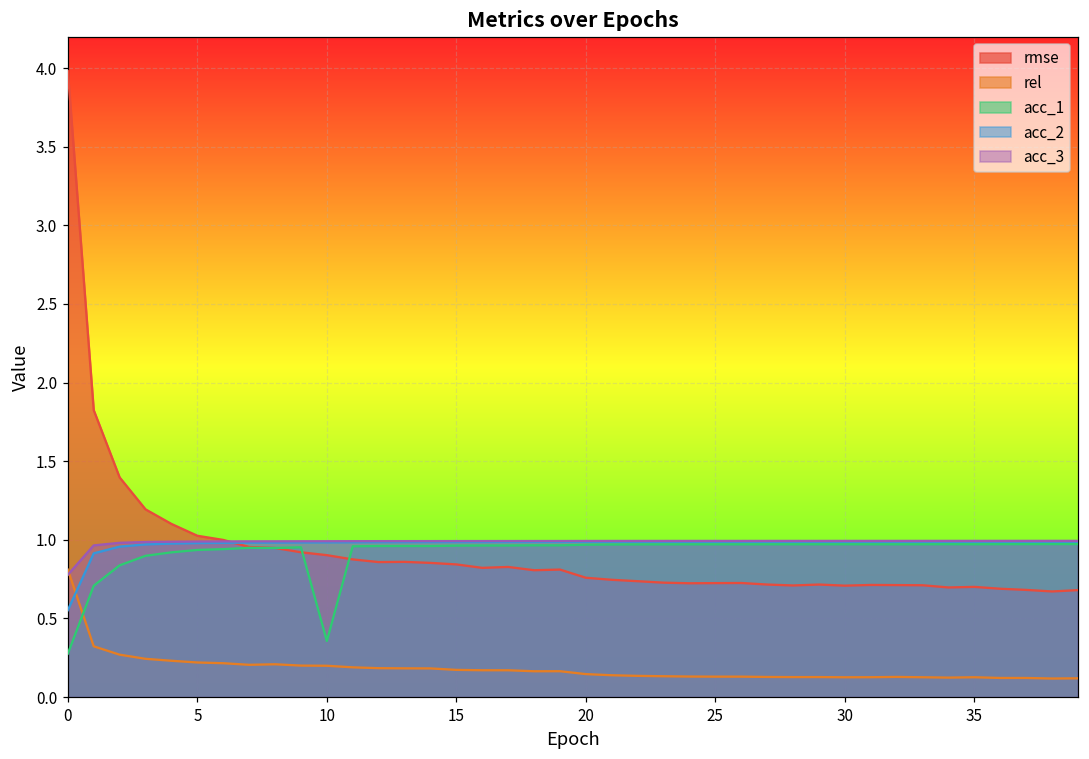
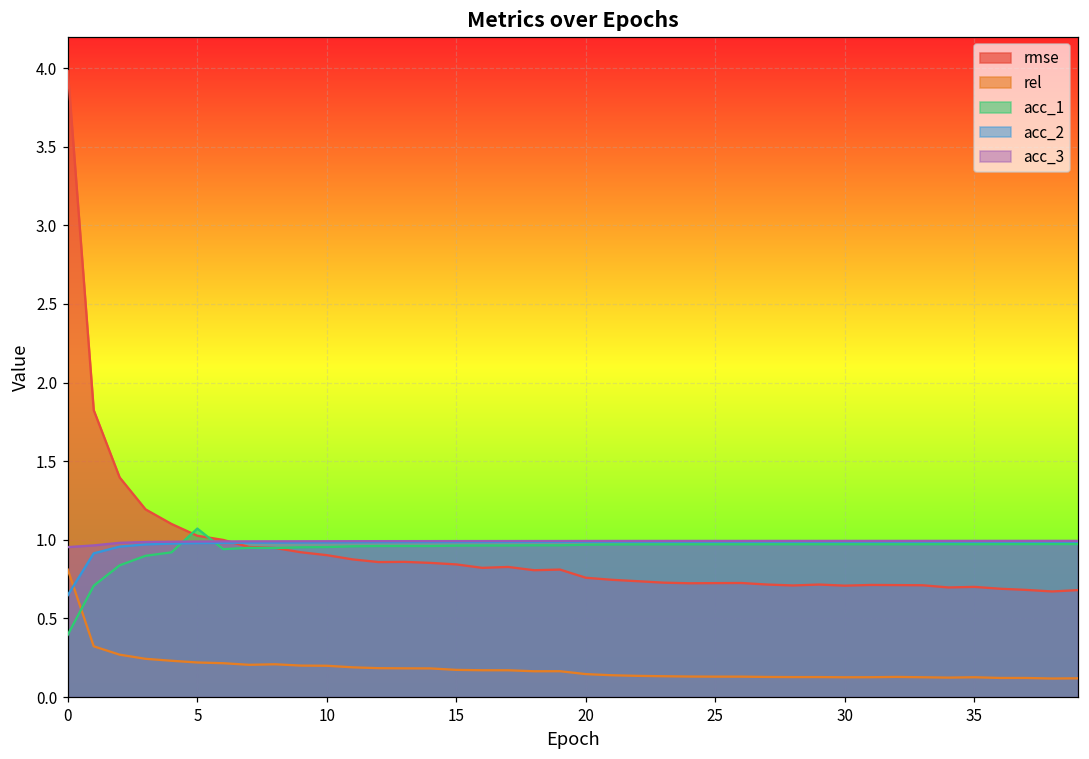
  {
    "acc_1": {
-     "0": 0.28,
-     "5": 0.94,
-     "10": 0.36,
+     "0": 0.40,
+     "5": 1.07,
+     "10": 0.95,
      "15": 0.96,
      "20": 0.97
    },
    "acc_2": {
-     "0": 0.55
+     "0": 0.65
    },
    "acc_3": {
-     "0": 0.78
+     "0": 0.95
    }
  }
